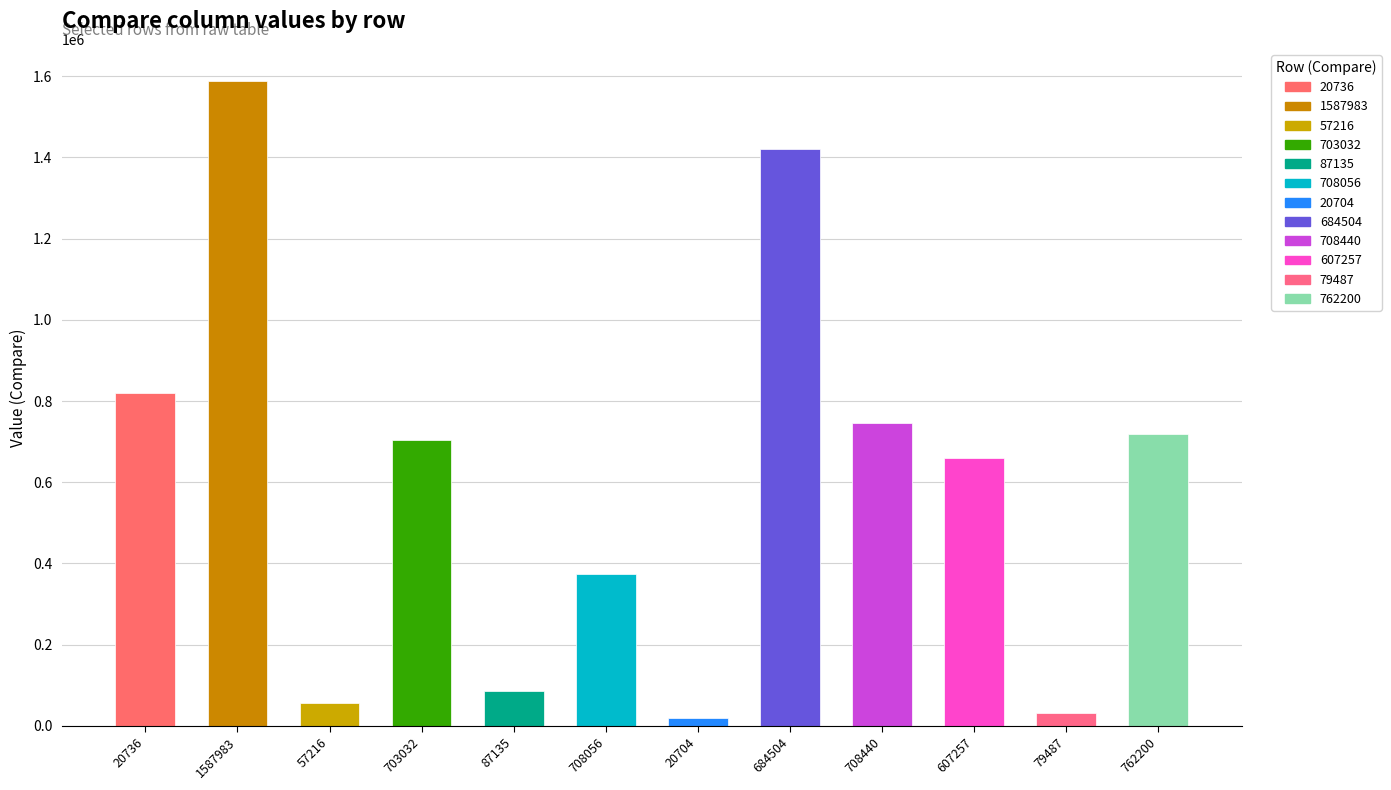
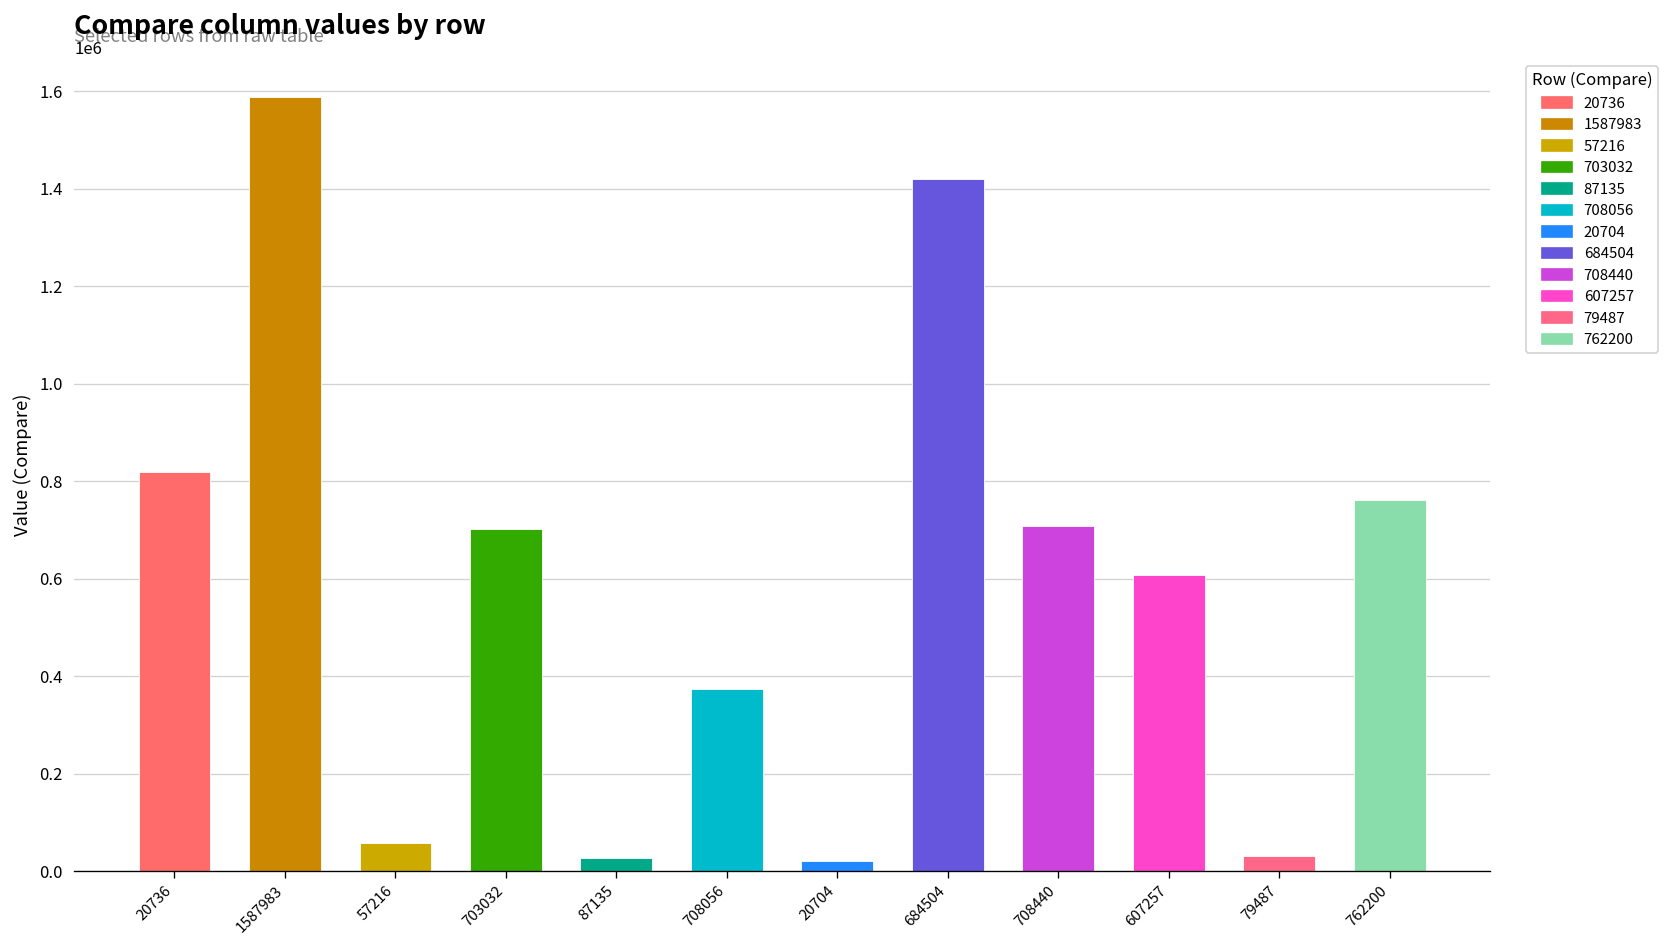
  {
    "20736": 820000,
    "1587983": 1590000,
    "57216": 60000,
    "703032": 700000,
-   "87135": 90000,
+   "87135": 30000,
    "708056": 370000,
    "20704": 20000,
    "684504": 1420000,
-   "708440": 750000,
-   "607257": 660000,
+   "708440": 710000,
+   "607257": 610000,
    "79487": 30000,
-   "762200": 720000
+   "762200": 760000
  }
